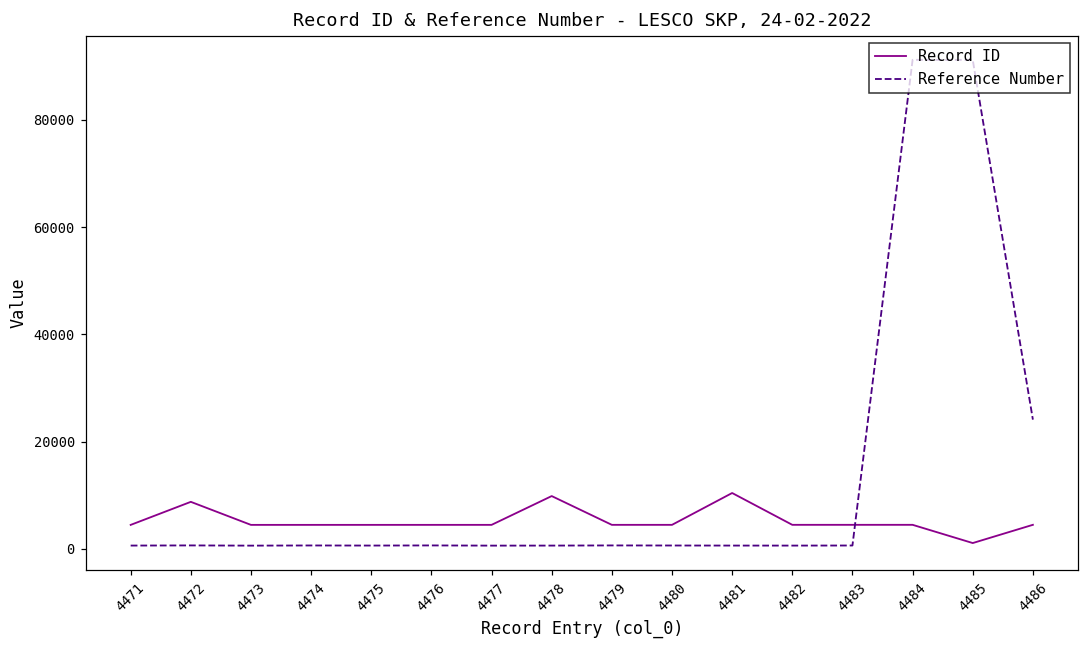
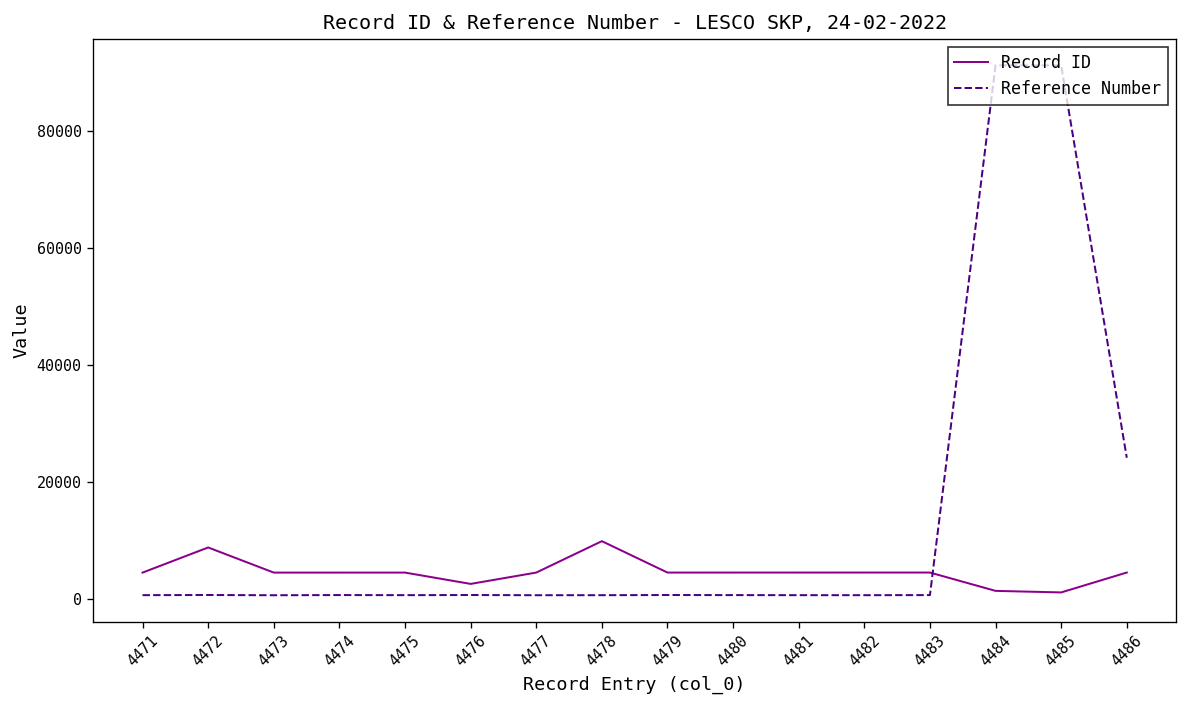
  {
    "Record ID": {
      "4471": 4000,
      "4472": 9000,
      "4473": 4000,
      "4474": 4000,
      "4475": 4000,
-     "4476": 4000,
+     "4476": 3000,
      "4477": 4000,
      "4478": 10000,
      "4479": 4000,
      "4480": 4000,
-     "4481": 10000,
+     "4481": 4000,
      "4482": 4000,
      "4483": 4000,
-     "4484": 4000,
+     "4484": 1000,
      "4485": 1000,
      "4486": 4000
    },
    "Reference Number": {
      "4471": 1000,
      "4472": 1000,
      "4473": 1000,
      "4474": 1000,
      "4475": 1000,
      "4476": 1000,
      "4477": 1000,
      "4478": 1000,
      "4479": 1000,
      "4480": 1000,
      "4481": 1000,
      "4482": 1000,
      "4483": 1000,
      "4486": 24000
    }
  }
